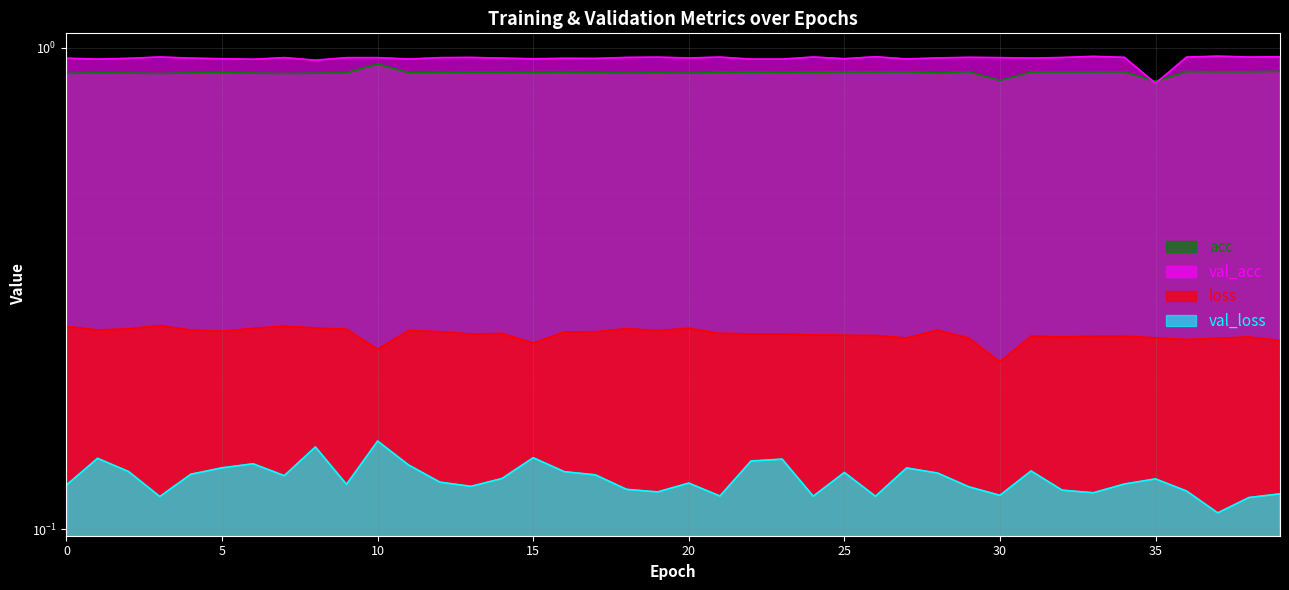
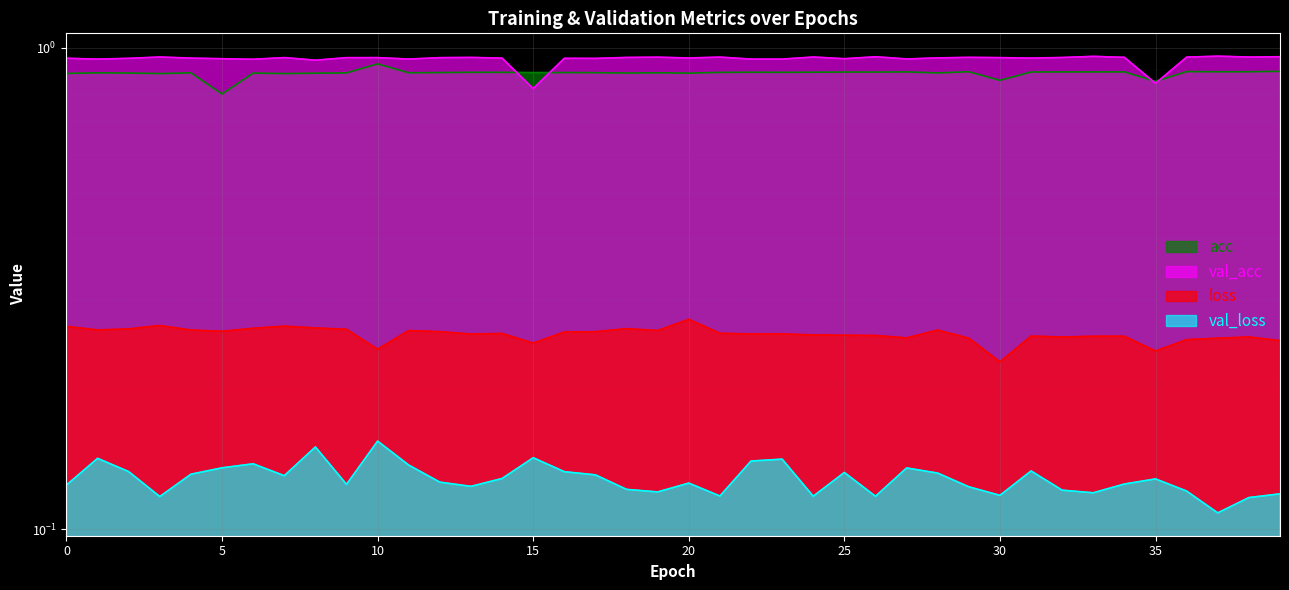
  {
    "acc": {
      "0": 0.88,
-     "5": 0.89,
+     "5": 0.80,
      "10": 0.93,
      "15": 0.89,
      "20": 0.89,
      "25": 0.89,
      "30": 0.86
    },
    "val_acc": {
      "0": 0.95,
      "5": 0.95,
      "10": 0.95,
-     "15": 0.95,
+     "15": 0.82,
      "20": 0.95,
      "25": 0.95,
      "30": 0.95
    },
    "loss": {
      "0": 0.26,
      "5": 0.26,
      "10": 0.24,
      "15": 0.24,
-     "20": 0.26,
+     "20": 0.27,
      "25": 0.25,
      "30": 0.22,
-     "35": 0.25
+     "35": 0.23
    },
    "val_loss": {
      "0": 0.124,
      "5": 0.134,
      "10": 0.152,
      "15": 0.14,
      "20": 0.125,
      "25": 0.13,
      "30": 0.118,
      "35": 0.127
    }
  }
